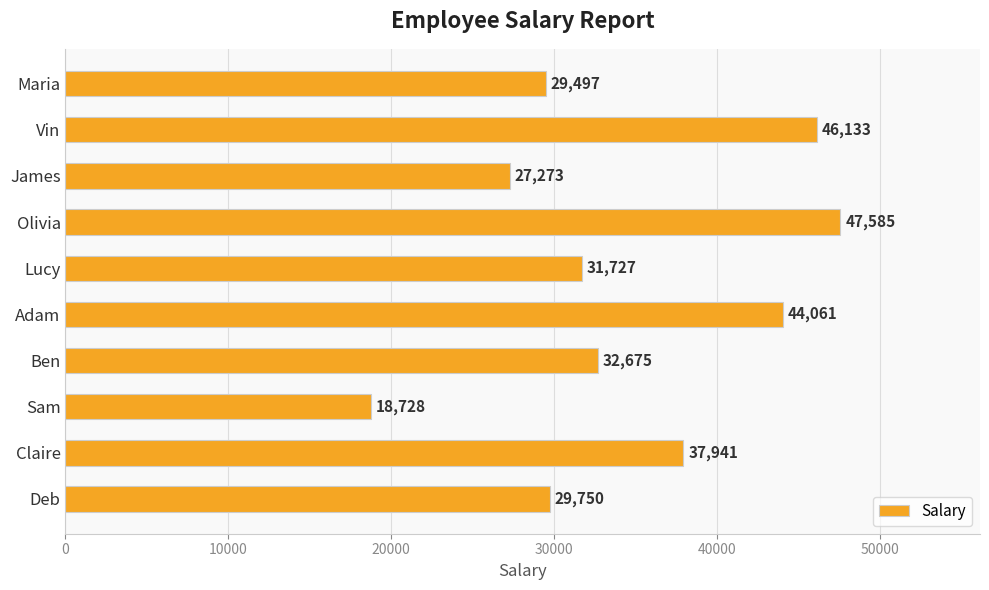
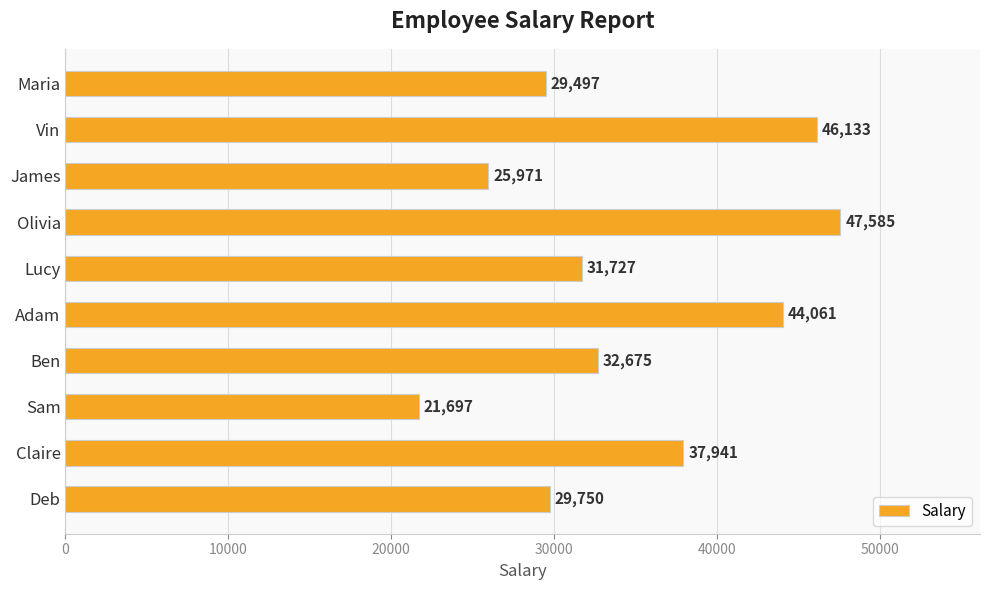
  {
    "Maria": "29,497",
    "Vin": "46,133",
-   "James": "27,273",
+   "James": "25,971",
    "Olivia": "47,585",
    "Lucy": "31,727",
    "Adam": "44,061",
    "Ben": "32,675",
-   "Sam": "18,728",
+   "Sam": "21,697",
    "Claire": "37,941",
    "Deb": "29,750"
  }
